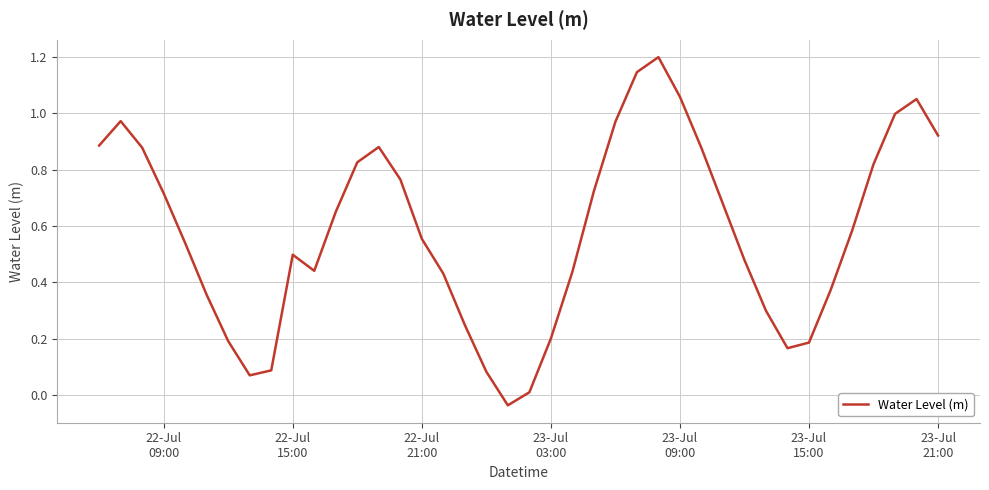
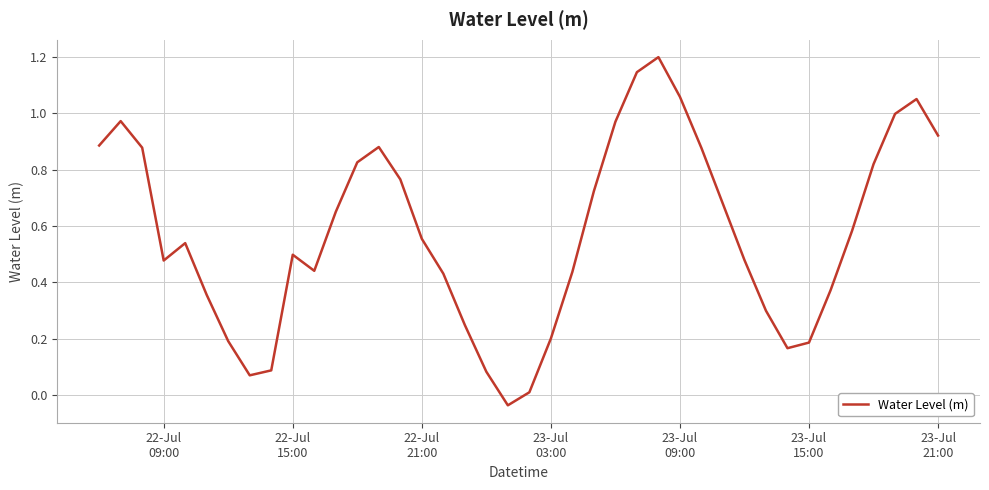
  {
-   "22-Jul 09:00": 0.72,
+   "22-Jul 09:00": 0.48,
    "22-Jul 15:00": 0.50,
    "22-Jul 21:00": 0.55,
    "23-Jul 03:00": 0.20,
    "23-Jul 09:00": 1.06,
    "23-Jul 15:00": 0.19,
    "23-Jul 21:00": 0.92
  }
